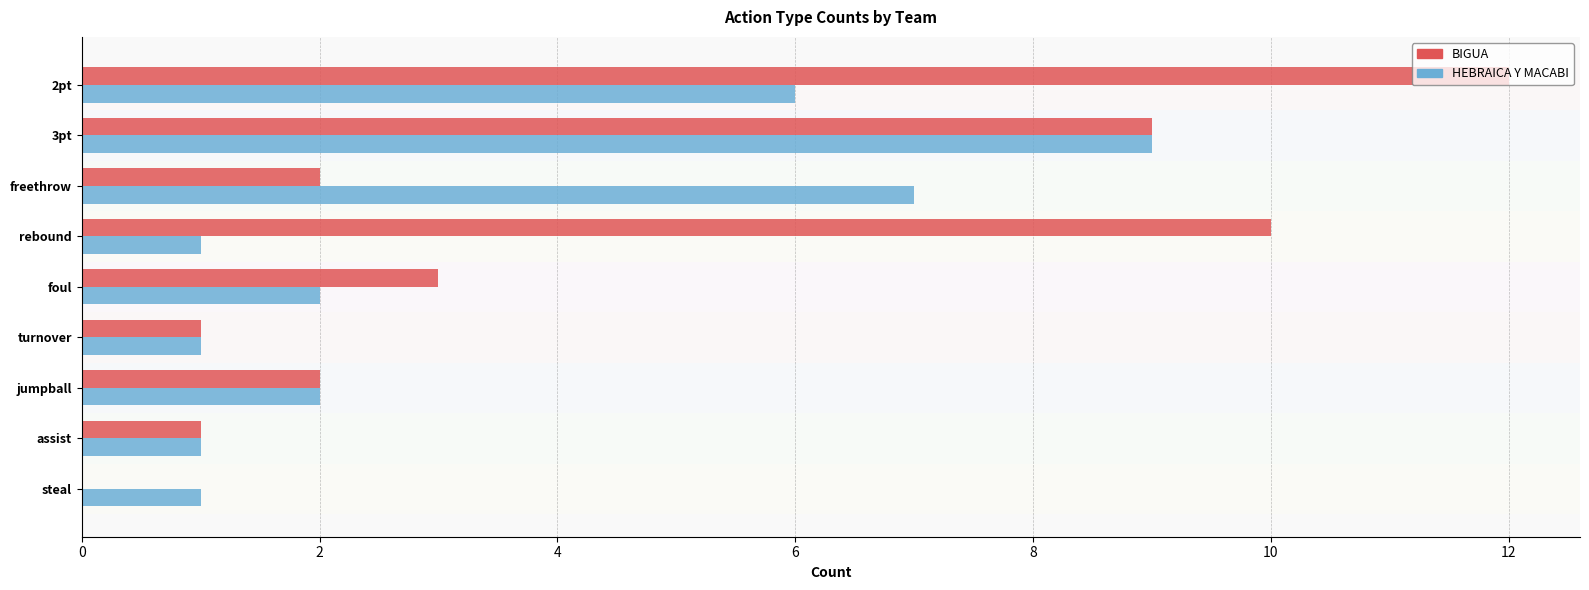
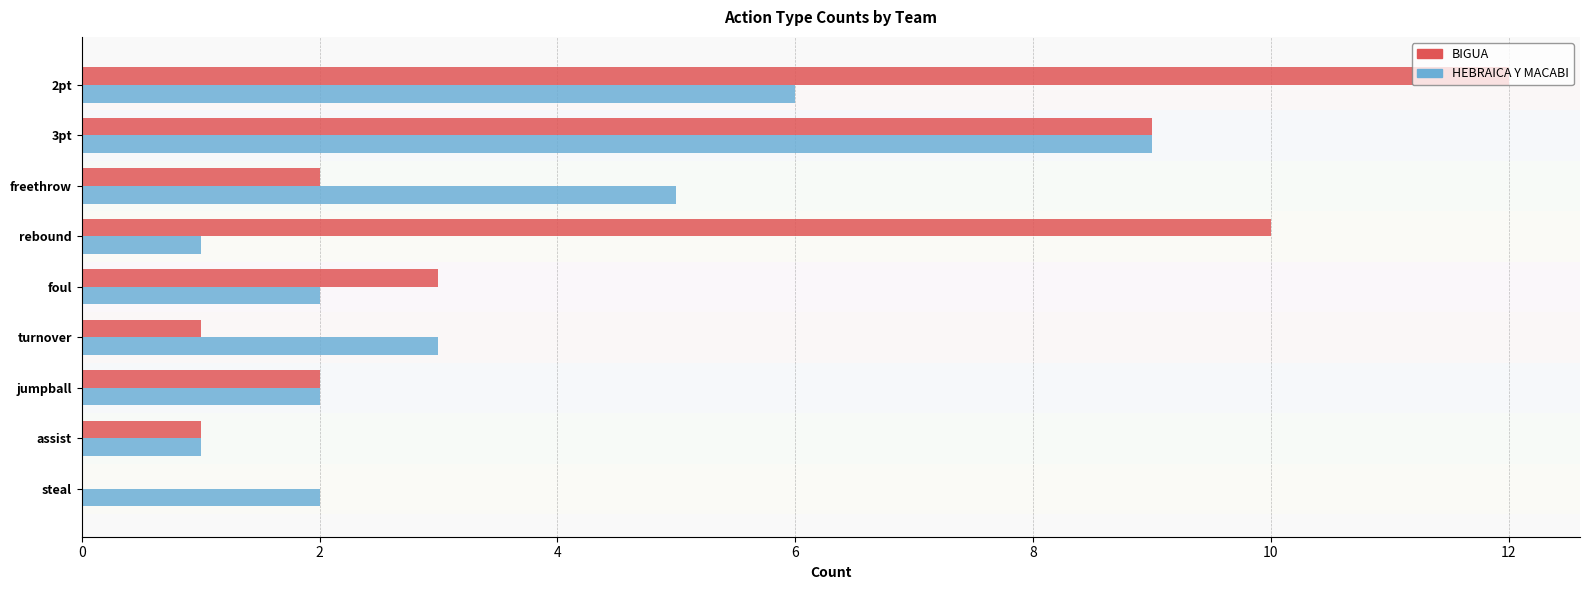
  {
    "BIGUA": {
      "3pt": 9,
      "freethrow": 2,
      "rebound": 10,
      "foul": 3,
      "turnover": 1,
      "jumpball": 2,
      "assist": 1,
      "steal": 0
    },
    "HEBRAICA Y MACABI": {
      "2pt": 6,
      "3pt": 9,
-     "freethrow": 7,
+     "freethrow": 5,
      "rebound": 1,
      "foul": 2,
-     "turnover": 1,
+     "turnover": 3,
      "jumpball": 2,
      "assist": 1,
-     "steal": 1
+     "steal": 2
    }
  }
